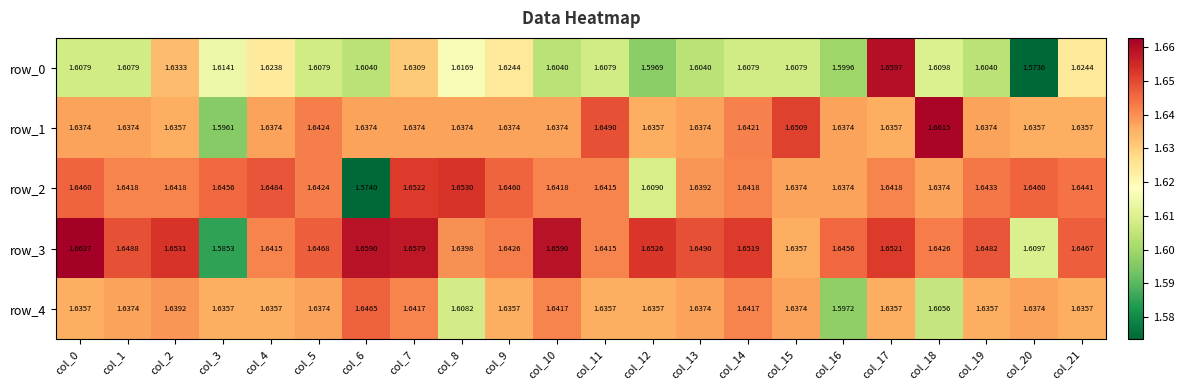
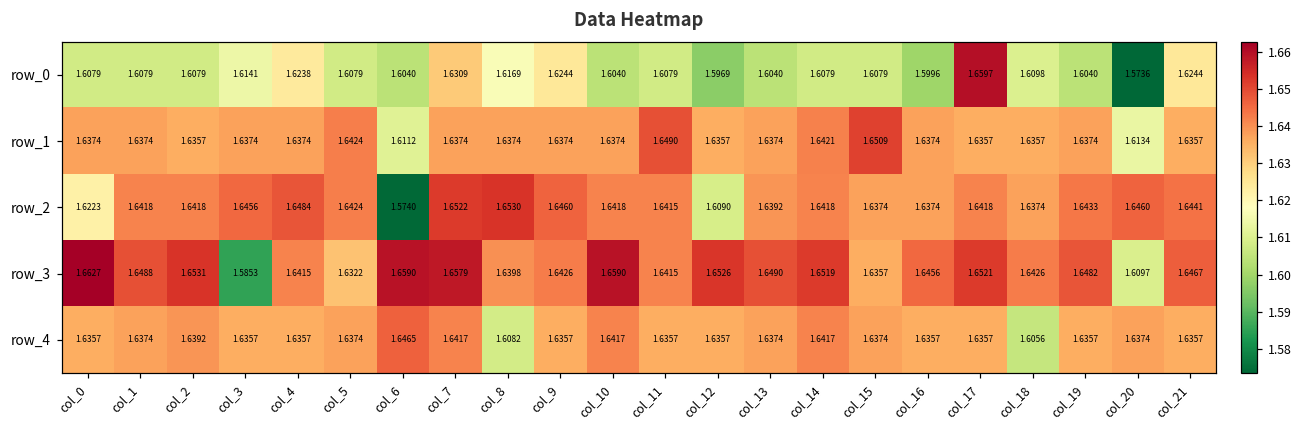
  {
    "row_0": {
      "col_0": 1.6079,
      "col_1": 1.6079,
-     "col_2": 1.6333,
+     "col_2": 1.6079,
      "col_3": 1.6141,
      "col_4": 1.6238,
      "col_5": 1.6079,
      "col_6": 1.6040,
      "col_7": 1.6309,
      "col_8": 1.6169,
      "col_9": 1.6244,
      "col_10": 1.6040,
      "col_11": 1.6079,
      "col_12": 1.5969,
      "col_13": 1.6040,
      "col_14": 1.6079,
      "col_15": 1.6079,
      "col_16": 1.5996,
      "col_17": 1.6597,
      "col_18": 1.6098,
      "col_19": 1.6040,
      "col_20": 1.5736,
      "col_21": 1.6244
    },
    "row_1": {
      "col_0": 1.6374,
      "col_1": 1.6374,
      "col_2": 1.6357,
-     "col_3": 1.5961,
+     "col_3": 1.6374,
      "col_4": 1.6374,
      "col_5": 1.6424,
-     "col_6": 1.6374,
+     "col_6": 1.6112,
      "col_7": 1.6374,
      "col_8": 1.6374,
      "col_9": 1.6374,
      "col_10": 1.6374,
      "col_11": 1.6490,
      "col_12": 1.6357,
      "col_13": 1.6374,
      "col_14": 1.6421,
      "col_15": 1.6509,
      "col_16": 1.6374,
      "col_17": 1.6357,
-     "col_18": 1.6615,
+     "col_18": 1.6357,
      "col_19": 1.6374,
-     "col_20": 1.6357,
+     "col_20": 1.6134,
      "col_21": 1.6357
    },
    "row_2": {
-     "col_0": 1.6460,
+     "col_0": 1.6223,
      "col_1": 1.6418,
      "col_2": 1.6418,
      "col_3": 1.6456,
      "col_4": 1.6484,
      "col_5": 1.6424,
      "col_6": 1.5740,
      "col_7": 1.6522,
      "col_8": 1.6530,
      "col_9": 1.6460,
      "col_10": 1.6418,
      "col_11": 1.6415,
      "col_12": 1.6090,
      "col_13": 1.6392,
      "col_14": 1.6418,
      "col_15": 1.6374,
      "col_16": 1.6374,
      "col_17": 1.6418,
      "col_18": 1.6374,
      "col_19": 1.6433,
      "col_20": 1.6460,
      "col_21": 1.6441
    },
    "row_3": {
      "col_0": 1.6627,
      "col_1": 1.6488,
      "col_2": 1.6531,
      "col_3": 1.5853,
      "col_4": 1.6415,
-     "col_5": 1.6468,
+     "col_5": 1.6322,
      "col_6": 1.6590,
      "col_7": 1.6579,
      "col_8": 1.6398,
      "col_9": 1.6426,
      "col_10": 1.6590,
      "col_11": 1.6415,
      "col_12": 1.6526,
      "col_13": 1.6490,
      "col_14": 1.6519,
      "col_15": 1.6357,
      "col_16": 1.6456,
      "col_17": 1.6521,
      "col_18": 1.6426,
      "col_19": 1.6482,
      "col_20": 1.6097,
      "col_21": 1.6467
    },
    "row_4": {
      "col_0": 1.6357,
      "col_1": 1.6374,
      "col_2": 1.6392,
      "col_3": 1.6357,
      "col_4": 1.6357,
      "col_5": 1.6374,
      "col_6": 1.6465,
      "col_7": 1.6417,
      "col_8": 1.6082,
      "col_9": 1.6357,
      "col_10": 1.6417,
      "col_11": 1.6357,
      "col_12": 1.6357,
      "col_13": 1.6374,
      "col_14": 1.6417,
      "col_15": 1.6374,
-     "col_16": 1.5972,
+     "col_16": 1.6357,
      "col_17": 1.6357,
      "col_18": 1.6056,
      "col_19": 1.6357,
      "col_20": 1.6374,
      "col_21": 1.6357
    }
  }
